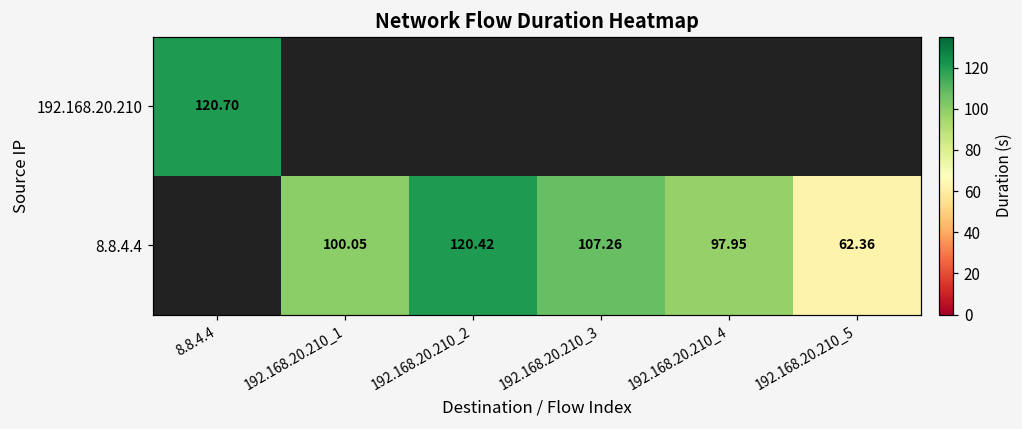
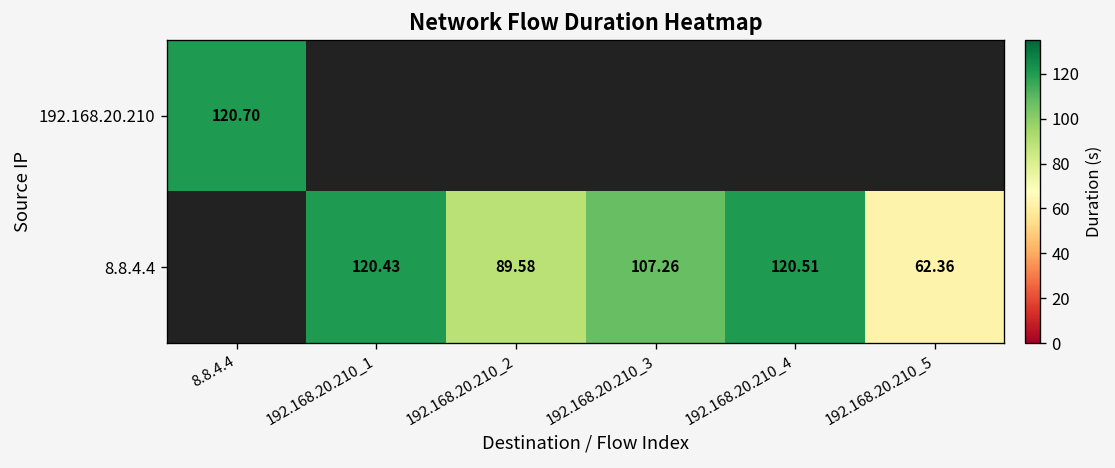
  {
    "192.168.20.210": {
      "8.8.4.4": 120.70
    },
    "8.8.4.4": {
-     "192.168.20.210_1": 100.05,
-     "192.168.20.210_2": 120.42,
+     "192.168.20.210_1": 120.43,
+     "192.168.20.210_2": 89.58,
      "192.168.20.210_3": 107.26,
-     "192.168.20.210_4": 97.95,
+     "192.168.20.210_4": 120.51,
      "192.168.20.210_5": 62.36
    }
  }
